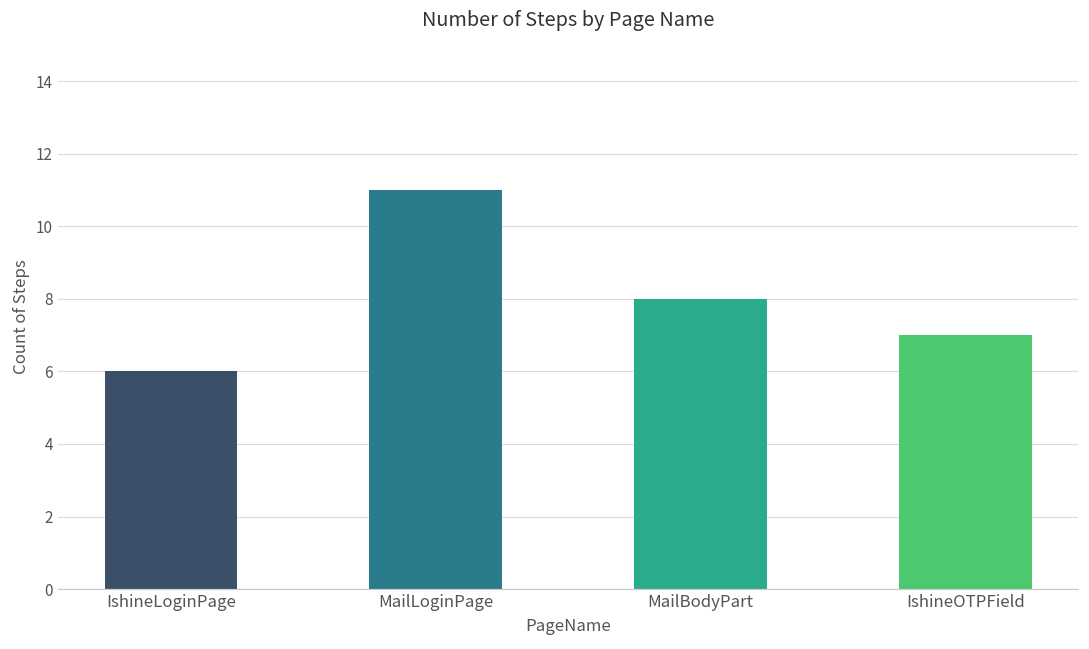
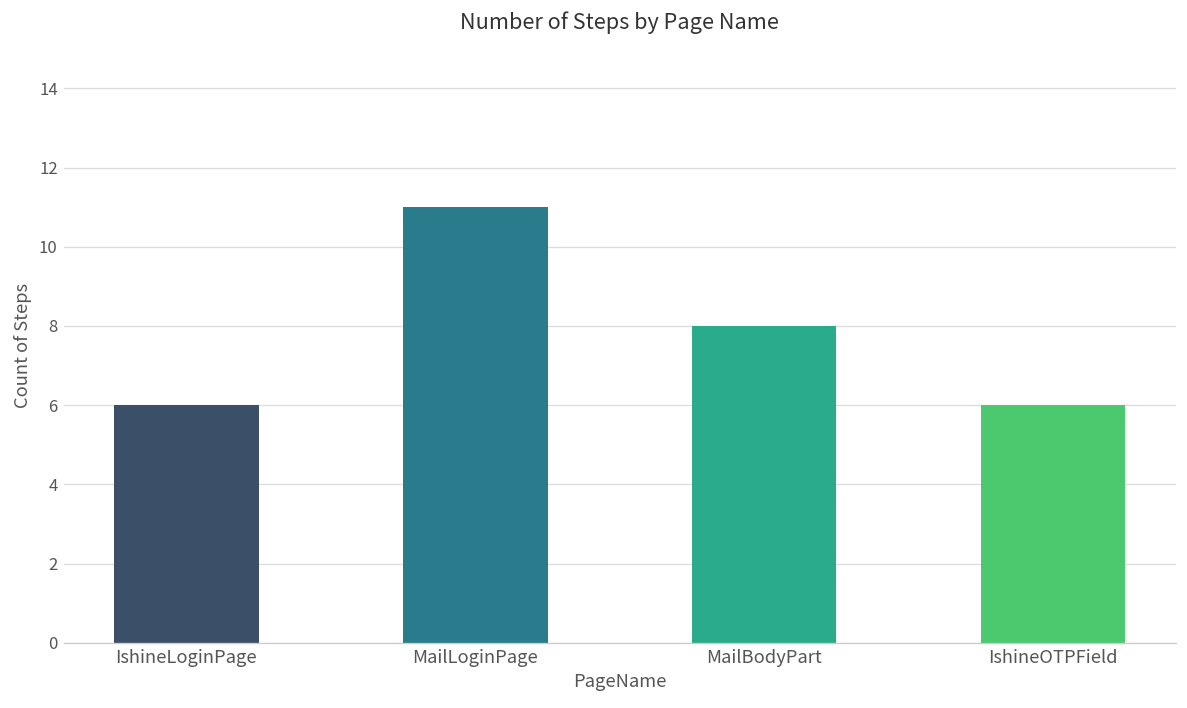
  {
    "IshineLoginPage": 6,
    "MailLoginPage": 11,
    "MailBodyPart": 8,
-   "IshineOTPField": 7
+   "IshineOTPField": 6
  }
